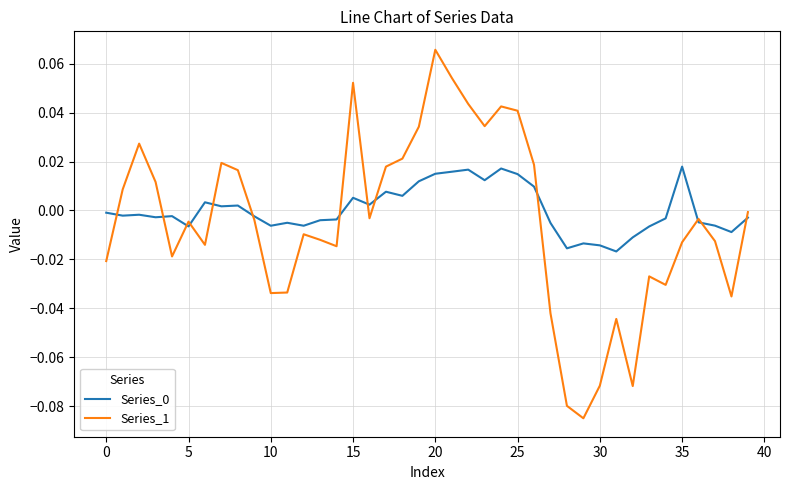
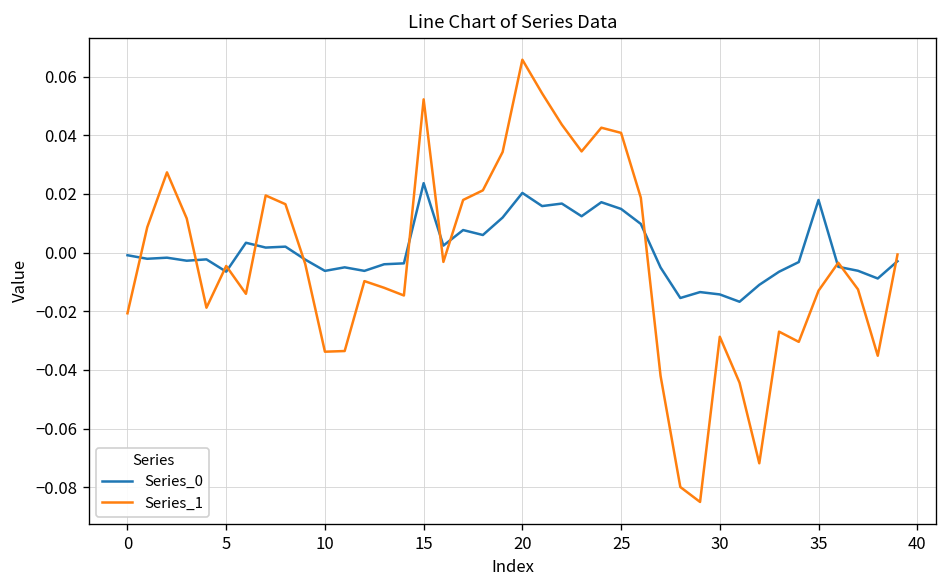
  {
    "Series_0": {
      "0": -0.001,
      "5": -0.007,
      "10": -0.006,
-     "15": 0.005,
-     "20": 0.015,
+     "15": 0.024,
+     "20": 0.020,
      "25": 0.015,
      "30": -0.014,
      "35": 0.018
    },
    "Series_1": {
      "0": -0.021,
      "5": -0.005,
      "10": -0.034,
      "15": 0.052,
      "20": 0.066,
      "25": 0.041,
-     "30": -0.072,
+     "30": -0.029,
      "35": -0.013
    }
  }
